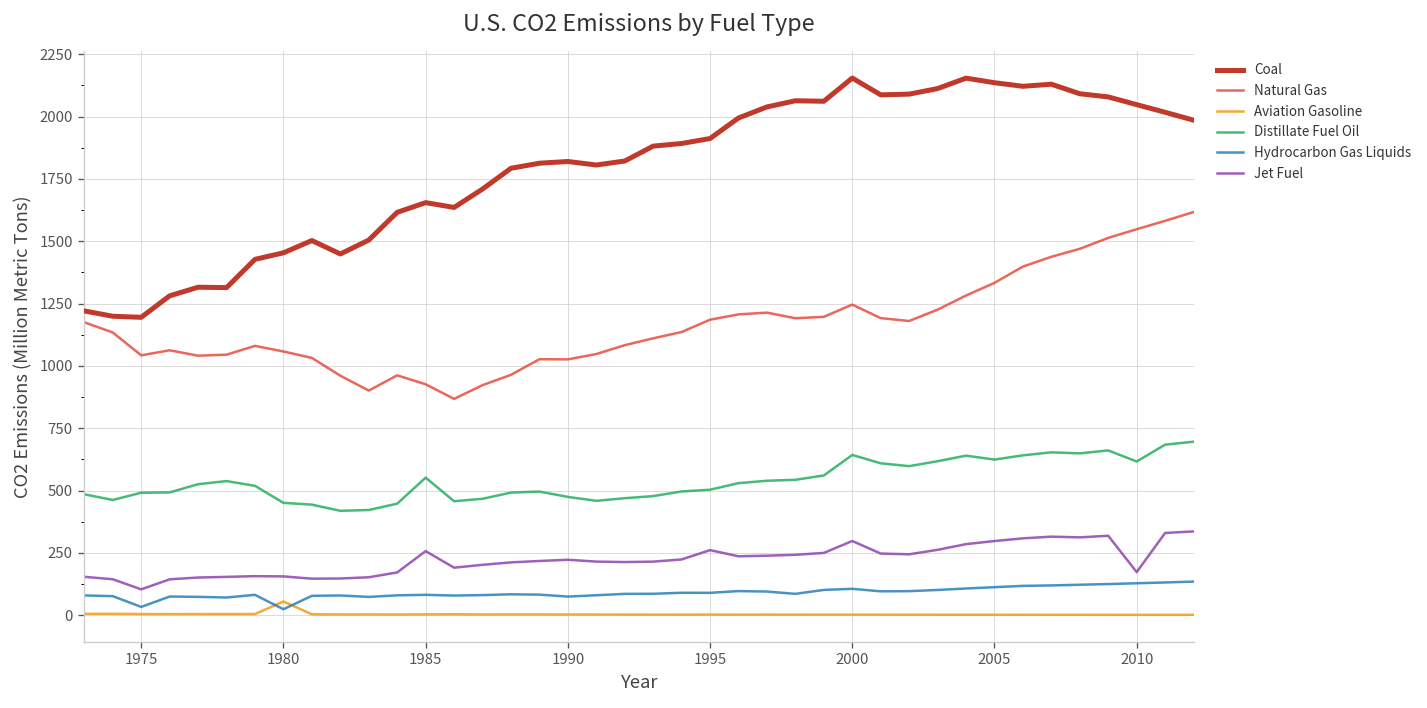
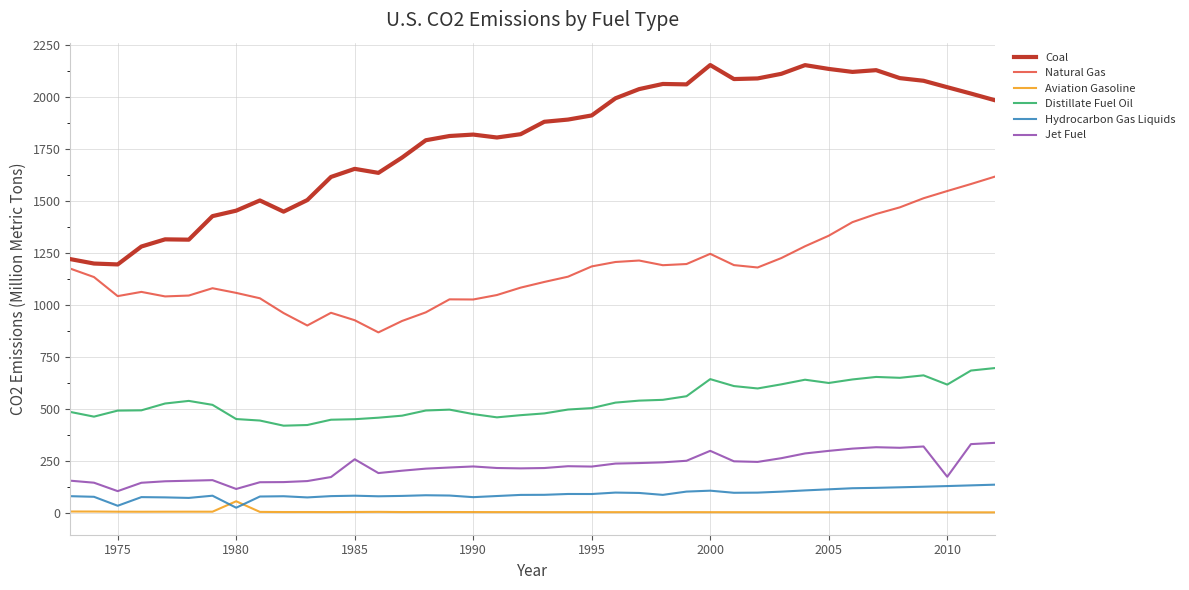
  {
    "Aviation Gasoline": {
      "1975": 0,
      "1980": 60,
      "1985": 0,
      "1990": 0,
      "1995": 0,
      "2000": 0,
      "2005": 0,
      "2010": 0
    },
    "Distillate Fuel Oil": {
      "1975": 490,
      "1980": 450,
-     "1985": 550,
+     "1985": 450,
      "1990": 470,
      "1995": 500,
      "2000": 640,
      "2005": 620,
      "2010": 620
    },
    "Hydrocarbon Gas Liquids": {
      "1975": 30,
      "1980": 20,
      "1985": 80,
      "1990": 70,
      "1995": 90,
      "2000": 110,
      "2005": 110,
      "2010": 130
    },
    "Jet Fuel": {
      "1975": 100,
-     "1980": 160,
+     "1980": 110,
      "1985": 260,
      "1990": 220,
-     "1995": 260,
+     "1995": 220,
      "2000": 300,
      "2005": 300,
      "2010": 170
    }
  }
